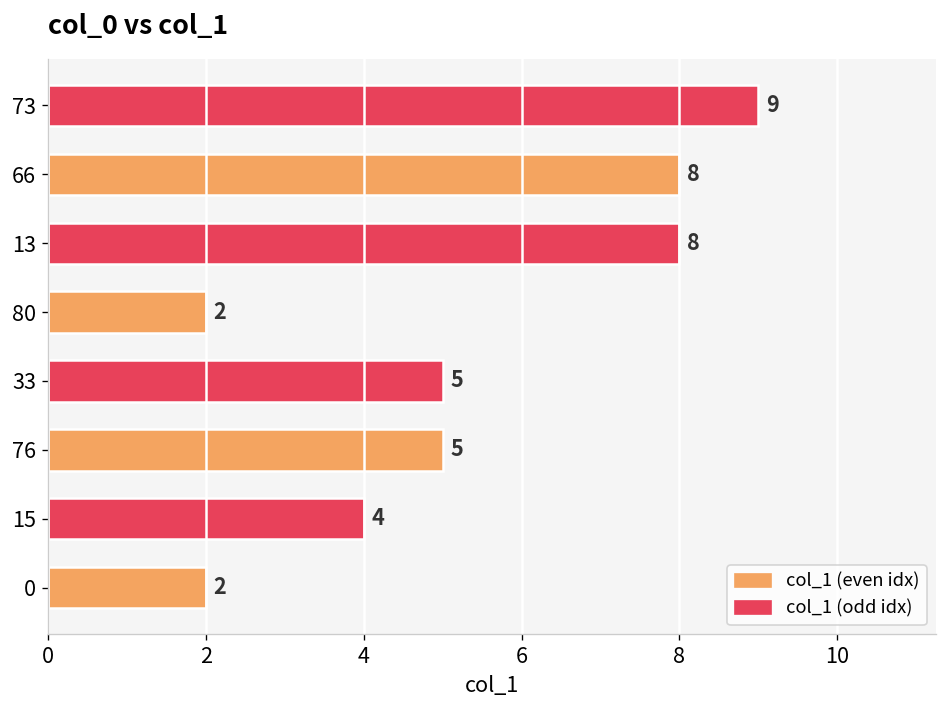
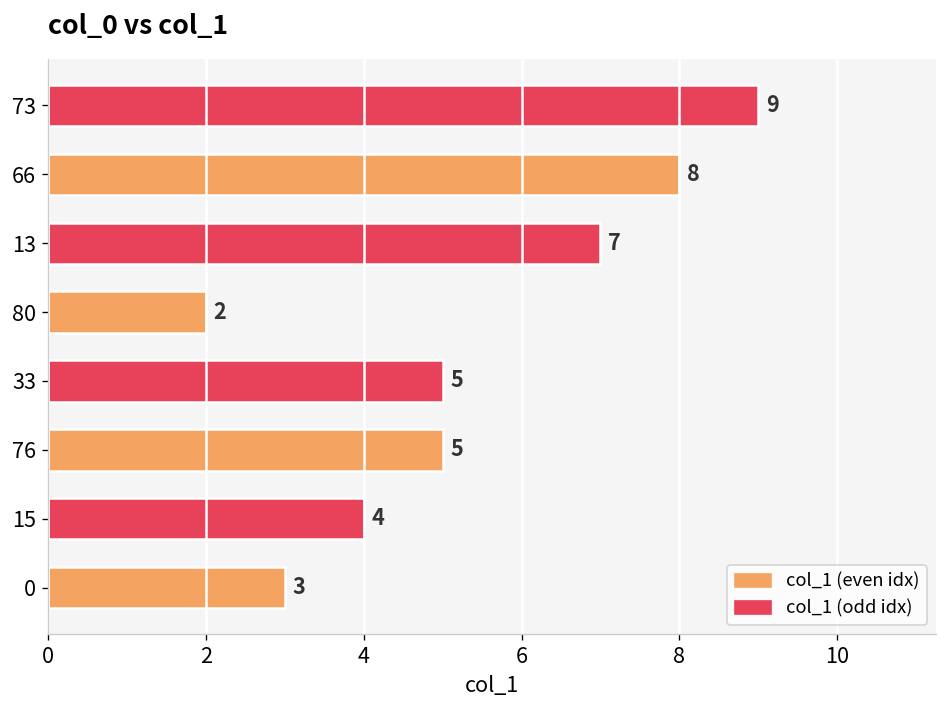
  {
    "73": 9,
    "66": 8,
-   "13": 8,
+   "13": 7,
    "80": 2,
    "33": 5,
    "76": 5,
    "15": 4,
-   "0": 2
+   "0": 3
  }
